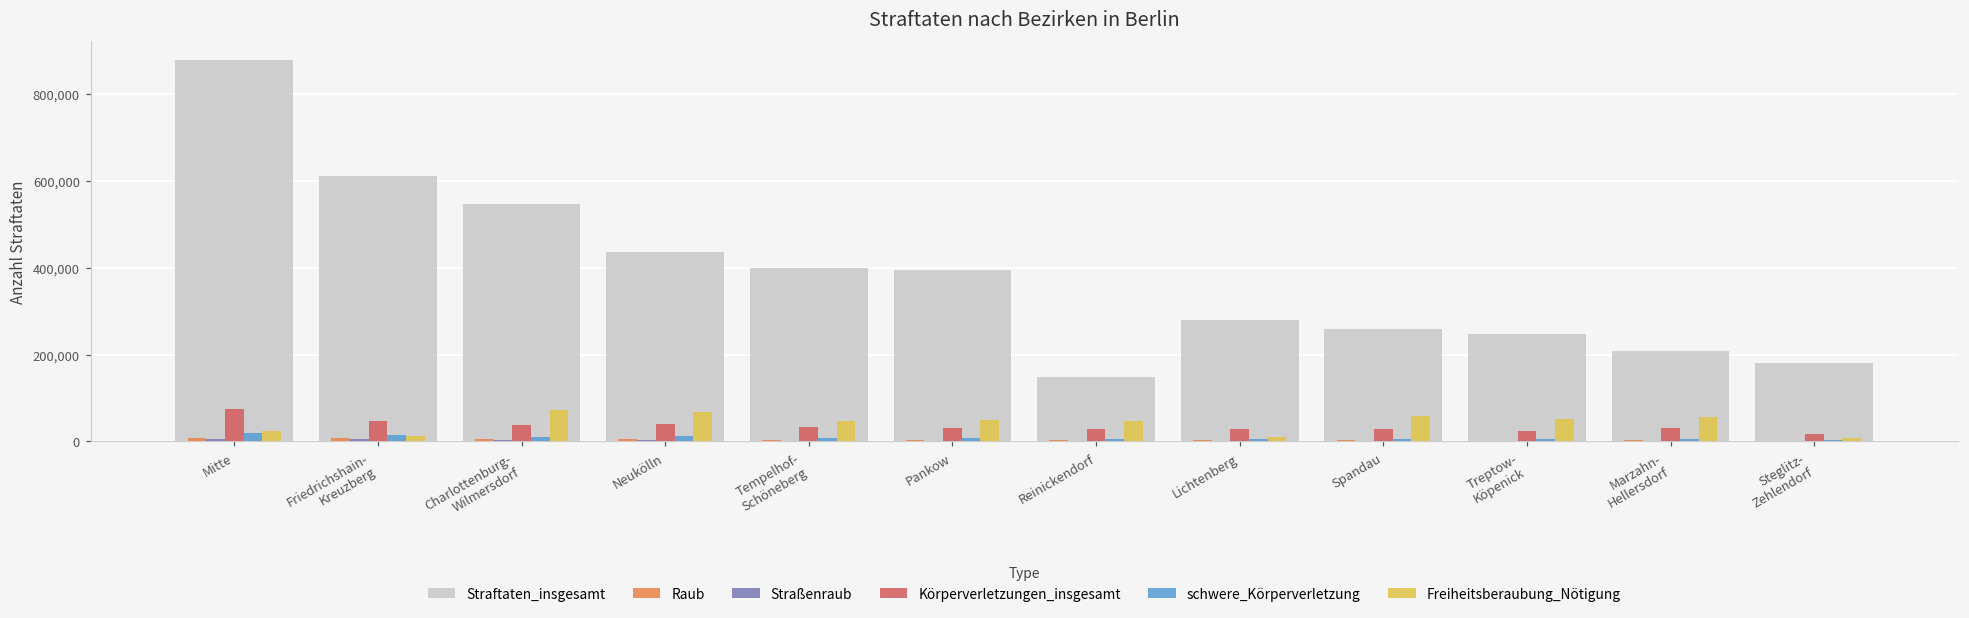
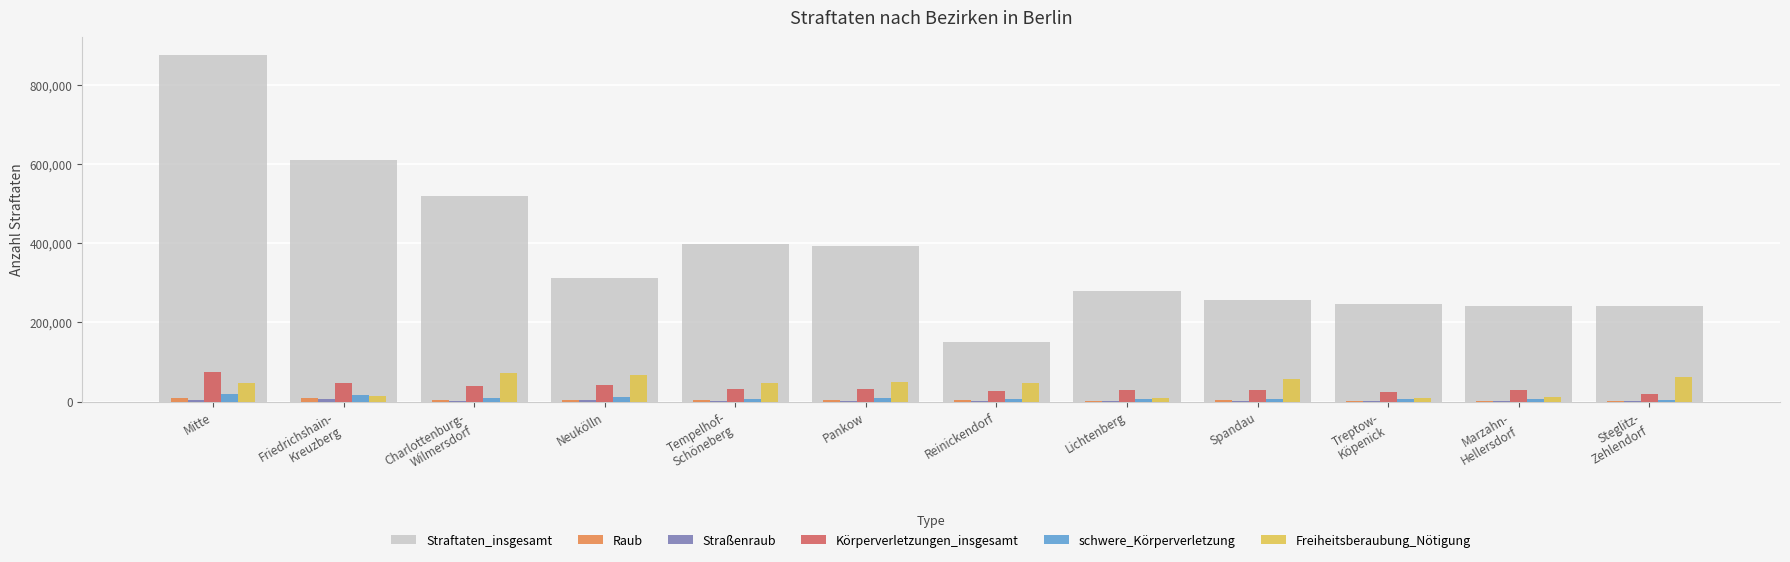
  {
    "Straftaten_insgesamt": {
      "Mitte": "880,000",
      "Friedrichshain- Kreuzberg": "610,000",
-     "Charlottenburg- Wilmersdorf": "550,000",
-     "Neukölln": "440,000",
+     "Charlottenburg- Wilmersdorf": "520,000",
+     "Neukölln": "310,000",
      "Tempelhof- Schöneberg": "400,000",
      "Pankow": "390,000",
      "Reinickendorf": "150,000",
      "Lichtenberg": "280,000",
      "Spandau": "260,000",
      "Treptow- Köpenick": "250,000",
-     "Marzahn- Hellersdorf": "210,000",
-     "Steglitz- Zehlendorf": "180,000"
+     "Marzahn- Hellersdorf": "240,000",
+     "Steglitz- Zehlendorf": "240,000"
    },
    "Freiheitsberaubung_Nötigung": {
-     "Mitte": "20,000",
-     "Treptow- Köpenick": "50,000",
-     "Marzahn- Hellersdorf": "60,000",
-     "Steglitz- Zehlendorf": "10,000"
+     "Mitte": "50,000",
+     "Treptow- Köpenick": "10,000",
+     "Marzahn- Hellersdorf": "10,000",
+     "Steglitz- Zehlendorf": "60,000"
    }
  }
